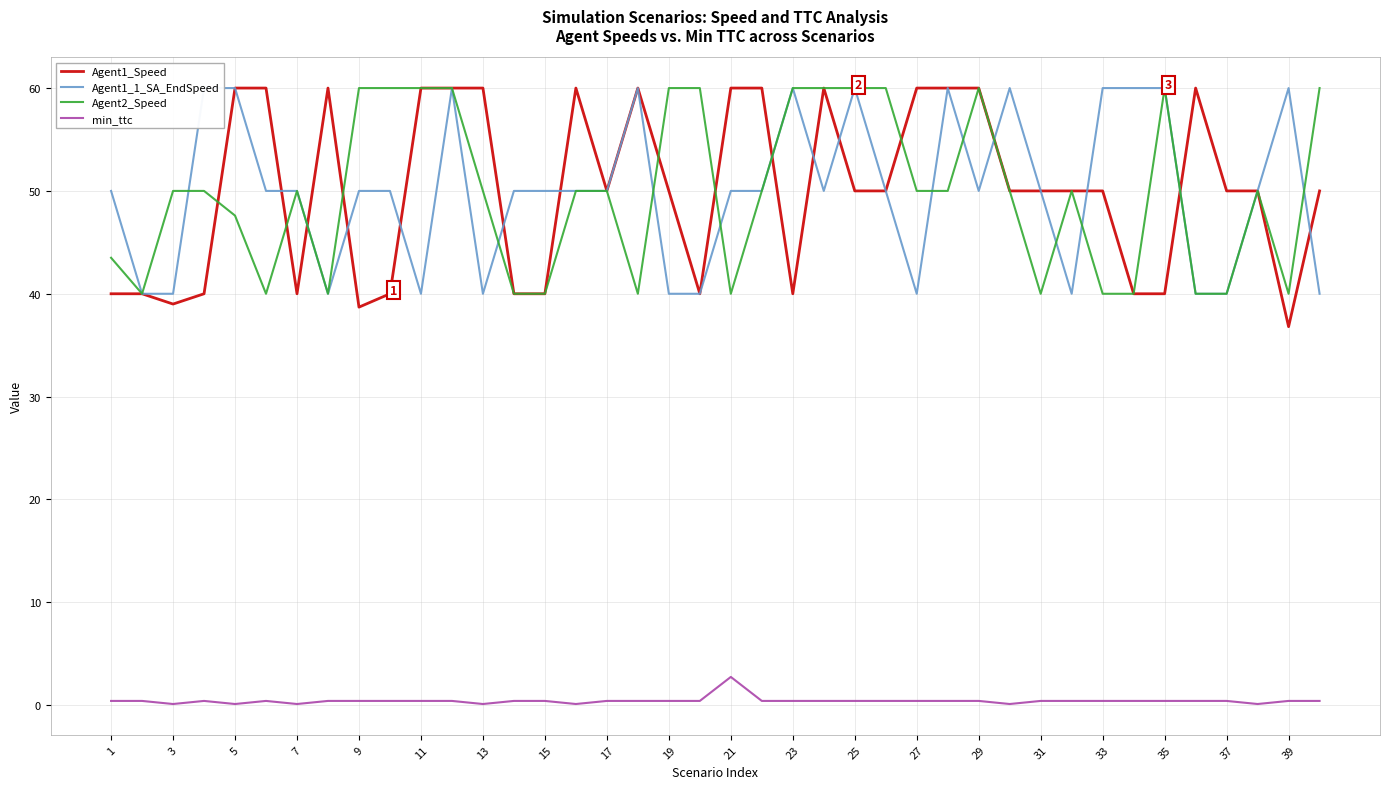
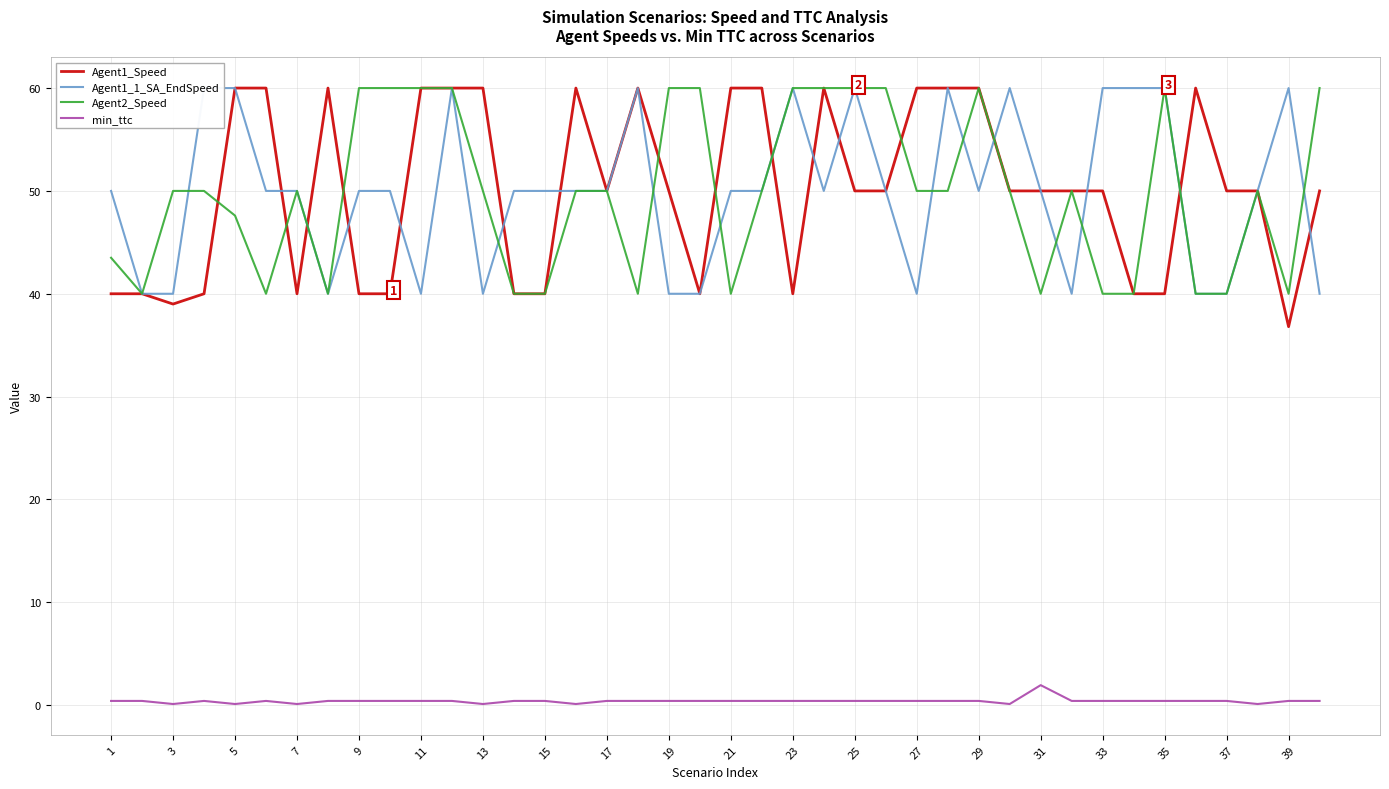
  {
    "Agent1_Speed": {
      "1": 40.0,
      "3": 39.0,
      "7": 40.0,
-     "9": 38.7,
+     "9": 40.0,
      "13": 60.0,
      "19": 50.0,
      "21": 60.0,
      "23": 40.0,
      "25": 50.0,
      "27": 60.0,
      "33": 50.0,
      "35": 40.0,
      "37": 50.0,
      "39": 36.8
    },
    "Agent1_1_SA_EndSpeed": {
      "1": 50.0,
      "3": 40.0,
      "9": 50.0,
      "11": 40.0,
      "13": 40.0,
      "15": 50.0,
      "19": 40.0,
      "21": 50.0,
      "27": 40.0,
      "29": 50.0,
      "33": 60.0,
      "39": 60.0
    },
    "Agent2_Speed": {
      "1": 43.5,
      "3": 50.0,
      "5": 47.6,
      "9": 60.0,
      "13": 50.0,
      "19": 60.0,
      "21": 40.0,
      "27": 50.0,
      "31": 40.0,
      "33": 40.0,
      "39": 40.0
    },
    "min_ttc": {
      "1": 0.4,
      "3": 0.1,
      "5": 0.1,
      "7": 0.1,
      "9": 0.4,
      "11": 0.4,
      "13": 0.1,
      "15": 0.4,
      "17": 0.4,
      "19": 0.4,
-     "21": 2.7,
+     "21": 0.4,
      "23": 0.4,
      "25": 0.4,
      "27": 0.4,
      "29": 0.4,
-     "31": 0.4,
+     "31": 1.9,
      "33": 0.4,
      "35": 0.4,
      "37": 0.4,
      "39": 0.4
    }
  }
